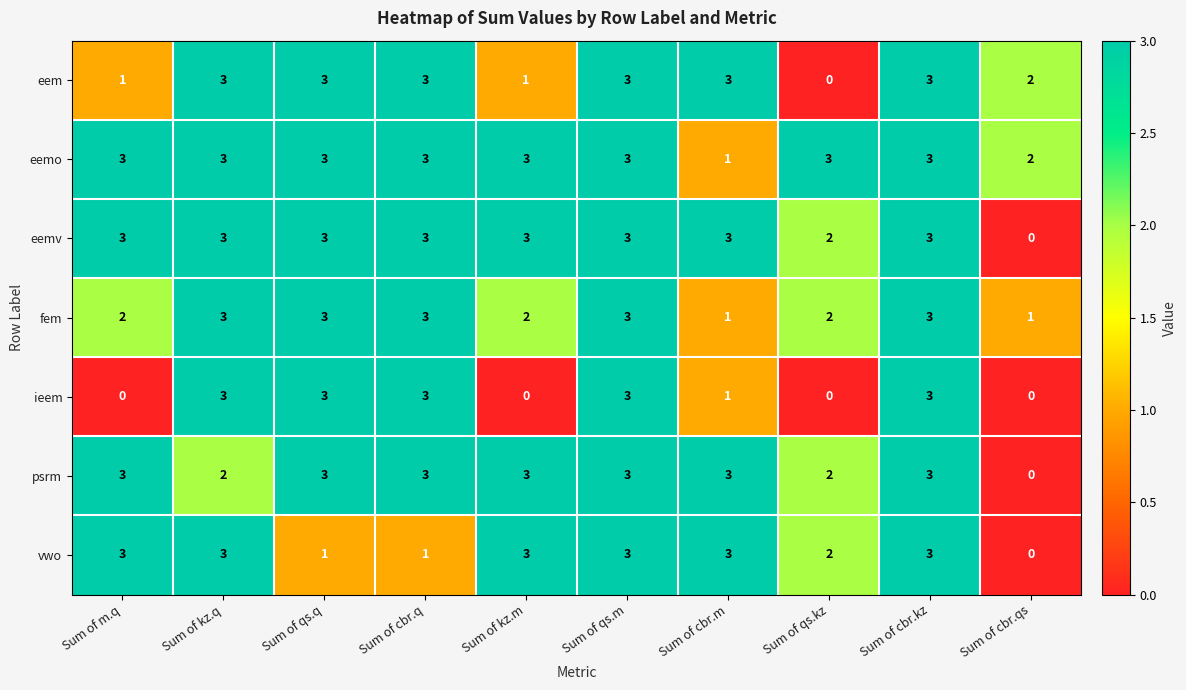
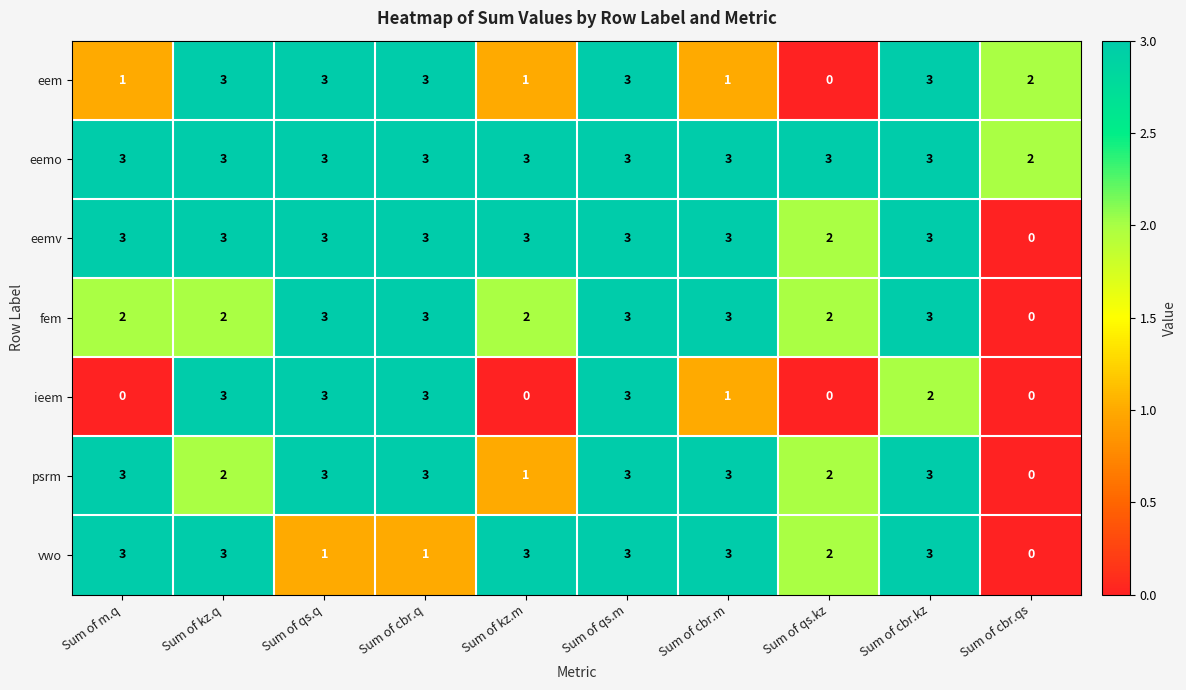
  {
    "eem": {
      "Sum of m.q": 1,
      "Sum of kz.q": 3,
      "Sum of qs.q": 3,
      "Sum of cbr.q": 3,
      "Sum of kz.m": 1,
      "Sum of qs.m": 3,
-     "Sum of cbr.m": 3,
+     "Sum of cbr.m": 1,
      "Sum of qs.kz": 0,
      "Sum of cbr.kz": 3,
      "Sum of cbr.qs": 2
    },
    "eemo": {
      "Sum of m.q": 3,
      "Sum of kz.q": 3,
      "Sum of qs.q": 3,
      "Sum of cbr.q": 3,
      "Sum of kz.m": 3,
      "Sum of qs.m": 3,
-     "Sum of cbr.m": 1,
+     "Sum of cbr.m": 3,
      "Sum of qs.kz": 3,
      "Sum of cbr.kz": 3,
      "Sum of cbr.qs": 2
    },
    "eemv": {
      "Sum of m.q": 3,
      "Sum of kz.q": 3,
      "Sum of qs.q": 3,
      "Sum of cbr.q": 3,
      "Sum of kz.m": 3,
      "Sum of qs.m": 3,
      "Sum of cbr.m": 3,
      "Sum of qs.kz": 2,
      "Sum of cbr.kz": 3,
      "Sum of cbr.qs": 0
    },
    "fem": {
      "Sum of m.q": 2,
-     "Sum of kz.q": 3,
+     "Sum of kz.q": 2,
      "Sum of qs.q": 3,
      "Sum of cbr.q": 3,
      "Sum of kz.m": 2,
      "Sum of qs.m": 3,
-     "Sum of cbr.m": 1,
+     "Sum of cbr.m": 3,
      "Sum of qs.kz": 2,
      "Sum of cbr.kz": 3,
-     "Sum of cbr.qs": 1
+     "Sum of cbr.qs": 0
    },
    "ieem": {
      "Sum of m.q": 0,
      "Sum of kz.q": 3,
      "Sum of qs.q": 3,
      "Sum of cbr.q": 3,
      "Sum of kz.m": 0,
      "Sum of qs.m": 3,
      "Sum of cbr.m": 1,
      "Sum of qs.kz": 0,
-     "Sum of cbr.kz": 3,
+     "Sum of cbr.kz": 2,
      "Sum of cbr.qs": 0
    },
    "psrm": {
      "Sum of m.q": 3,
      "Sum of kz.q": 2,
      "Sum of qs.q": 3,
      "Sum of cbr.q": 3,
-     "Sum of kz.m": 3,
+     "Sum of kz.m": 1,
      "Sum of qs.m": 3,
      "Sum of cbr.m": 3,
      "Sum of qs.kz": 2,
      "Sum of cbr.kz": 3,
      "Sum of cbr.qs": 0
    },
    "vwo": {
      "Sum of m.q": 3,
      "Sum of kz.q": 3,
      "Sum of qs.q": 1,
      "Sum of cbr.q": 1,
      "Sum of kz.m": 3,
      "Sum of qs.m": 3,
      "Sum of cbr.m": 3,
      "Sum of qs.kz": 2,
      "Sum of cbr.kz": 3,
      "Sum of cbr.qs": 0
    }
  }
